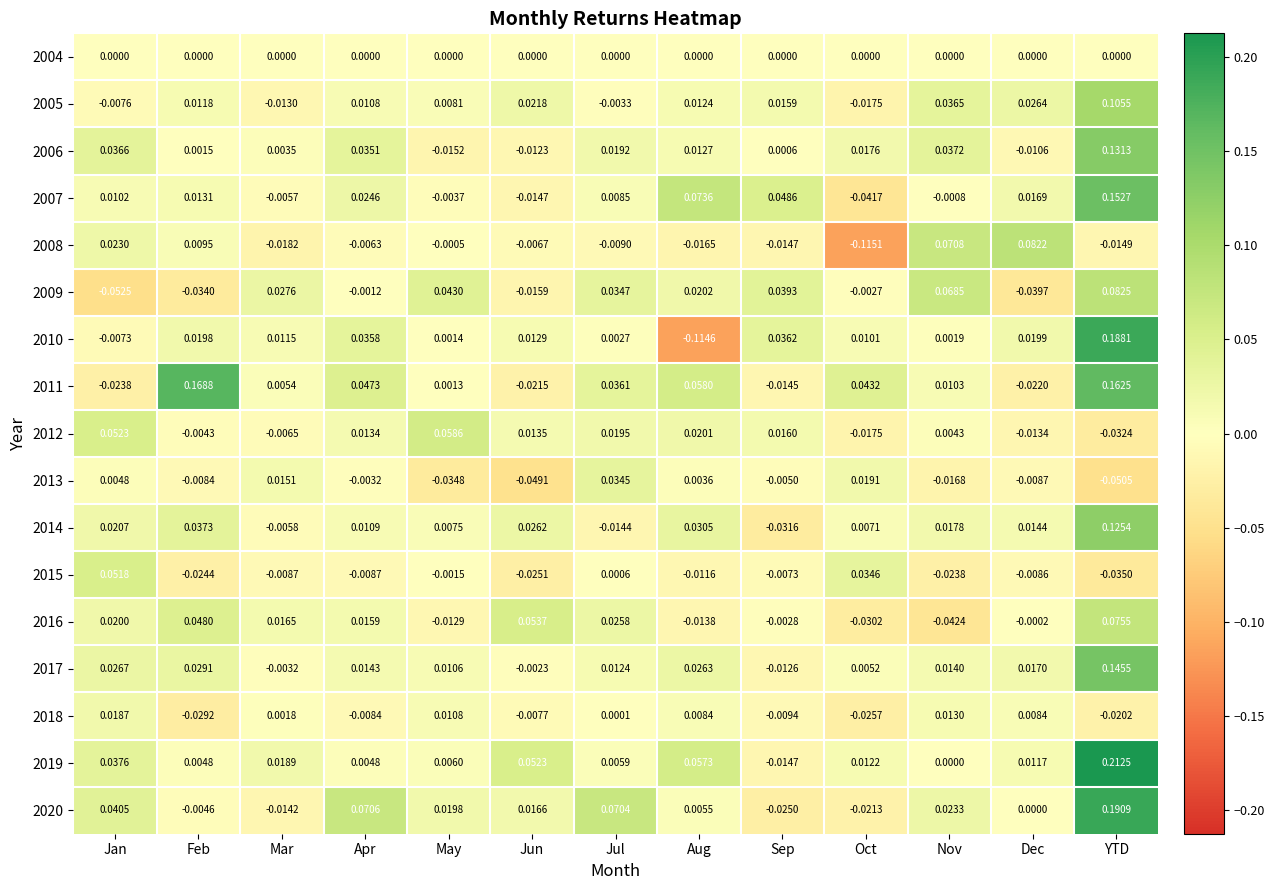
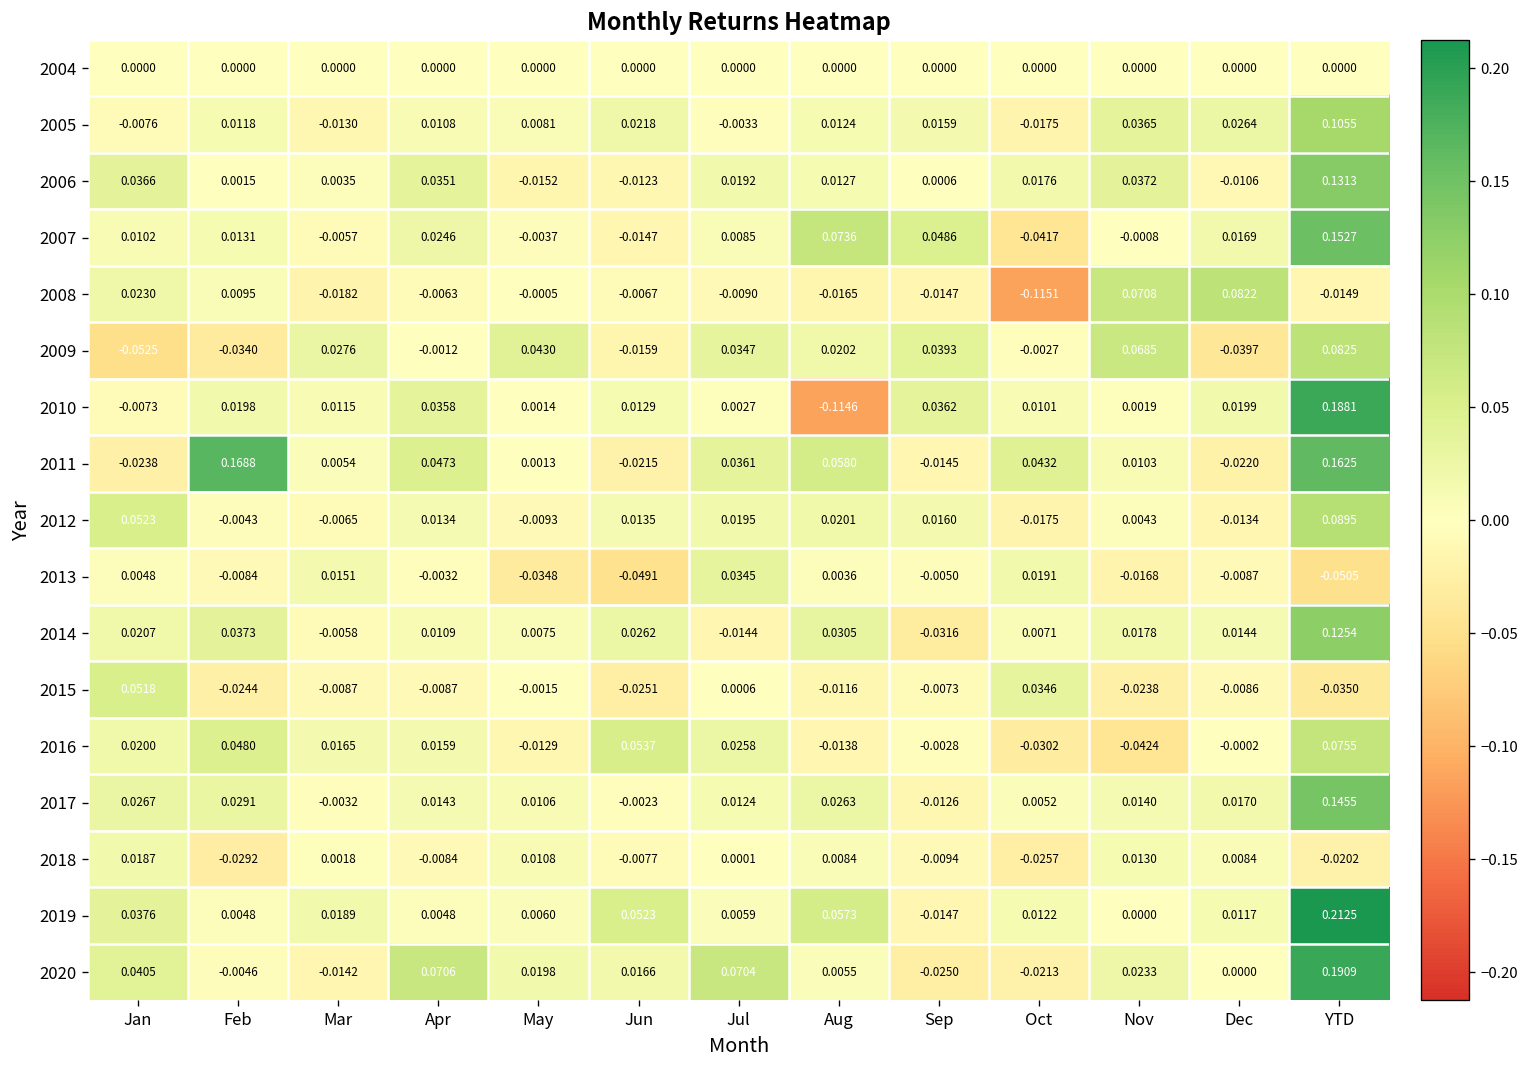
  {
    "2012": {
      "Jan": 0.0523,
      "Feb": -0.0043,
      "Mar": -0.0065,
      "Apr": 0.0134,
-     "May": 0.0586,
+     "May": -0.0093,
      "Jun": 0.0135,
      "Jul": 0.0195,
      "Aug": 0.0201,
      "Sep": 0.0160,
      "Oct": -0.0175,
      "Nov": 0.0043,
      "Dec": -0.0134,
-     "YTD": -0.0324
+     "YTD": 0.0895
    }
  }
